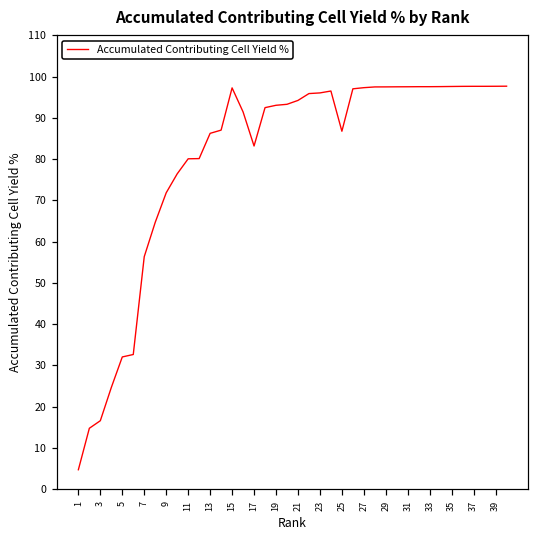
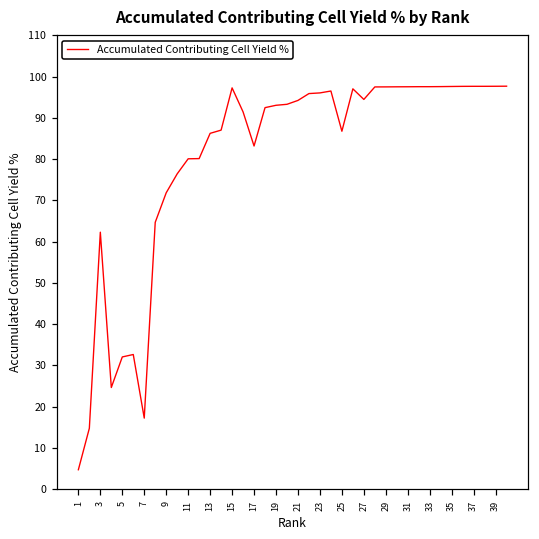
  {
    "1": 5,
-   "3": 17,
+   "3": 62,
    "5": 32,
-   "7": 56,
+   "7": 17,
    "9": 72,
    "11": 80,
    "13": 86,
    "15": 97,
    "17": 83,
    "19": 93,
    "21": 94,
    "23": 96,
    "25": 87,
-   "27": 97,
+   "27": 94,
    "29": 98,
    "31": 98,
    "33": 98,
    "35": 98,
    "37": 98,
    "39": 98
  }
